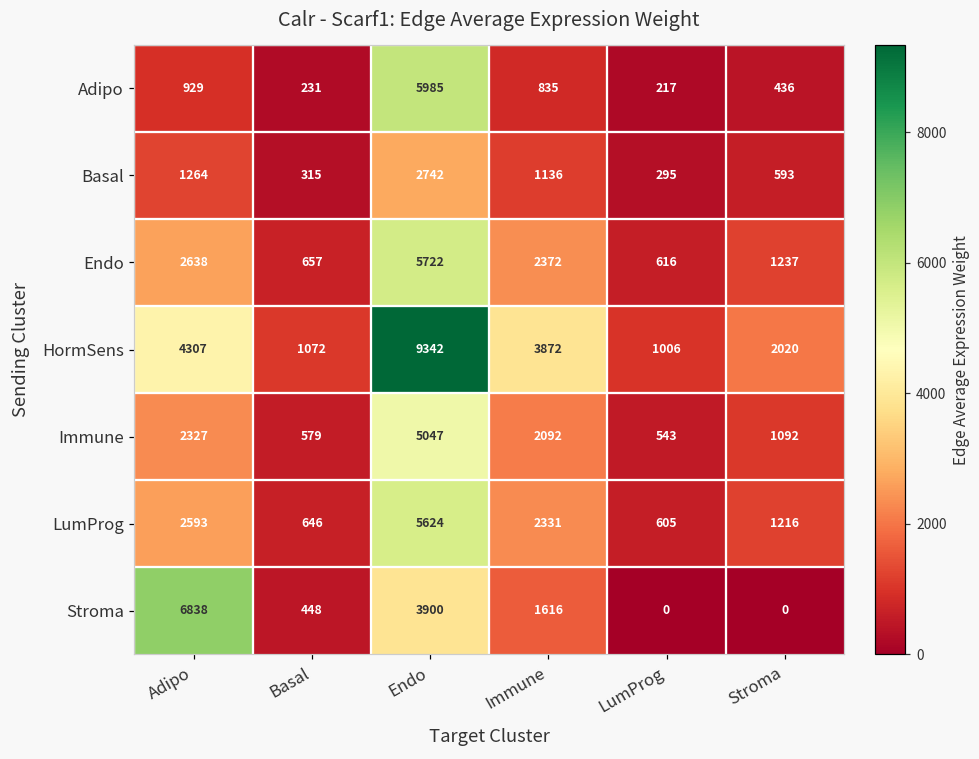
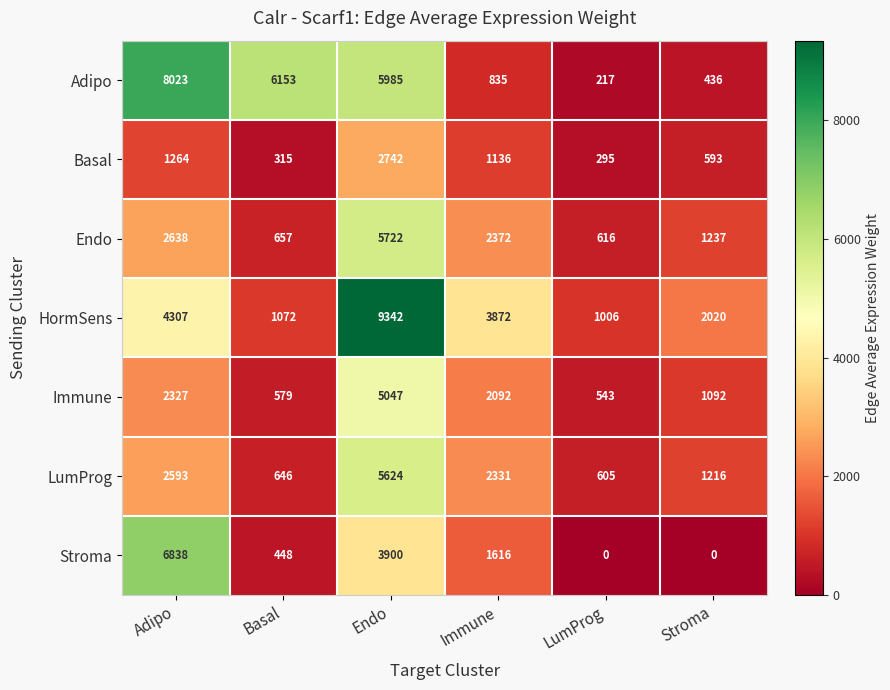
  {
    "Adipo": {
-     "Adipo": 929,
-     "Basal": 231,
+     "Adipo": 8023,
+     "Basal": 6153,
      "Endo": 5985,
      "Immune": 835,
      "LumProg": 217,
      "Stroma": 436
    },
    "Basal": {
      "Adipo": 1264,
      "Basal": 315,
      "Endo": 2742,
      "Immune": 1136,
      "LumProg": 295,
      "Stroma": 593
    },
    "Endo": {
      "Adipo": 2638,
      "Basal": 657,
      "Endo": 5722,
      "Immune": 2372,
      "LumProg": 616,
      "Stroma": 1237
    },
    "HormSens": {
      "Adipo": 4307,
      "Basal": 1072,
      "Endo": 9342,
      "Immune": 3872,
      "LumProg": 1006,
      "Stroma": 2020
    },
    "Immune": {
      "Adipo": 2327,
      "Basal": 579,
      "Endo": 5047,
      "Immune": 2092,
      "LumProg": 543,
      "Stroma": 1092
    },
    "LumProg": {
      "Adipo": 2593,
      "Basal": 646,
      "Endo": 5624,
      "Immune": 2331,
      "LumProg": 605,
      "Stroma": 1216
    },
    "Stroma": {
      "Adipo": 6838,
      "Basal": 448,
      "Endo": 3900,
      "Immune": 1616,
      "LumProg": 0,
      "Stroma": 0
    }
  }
